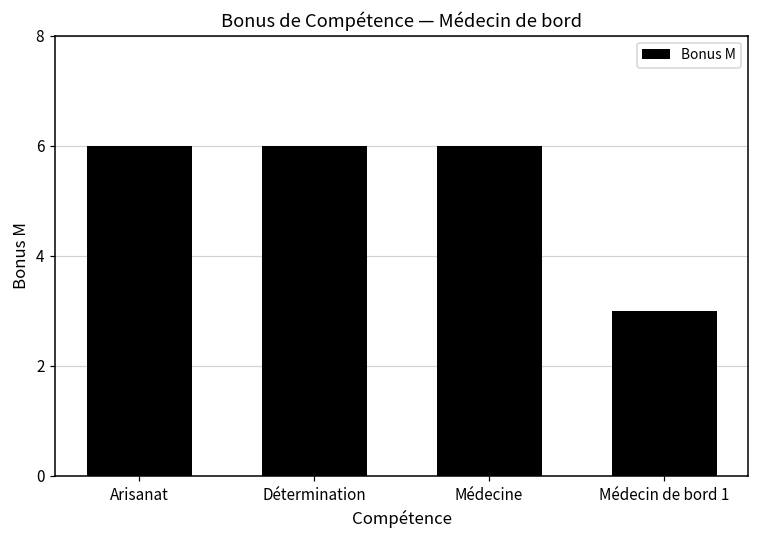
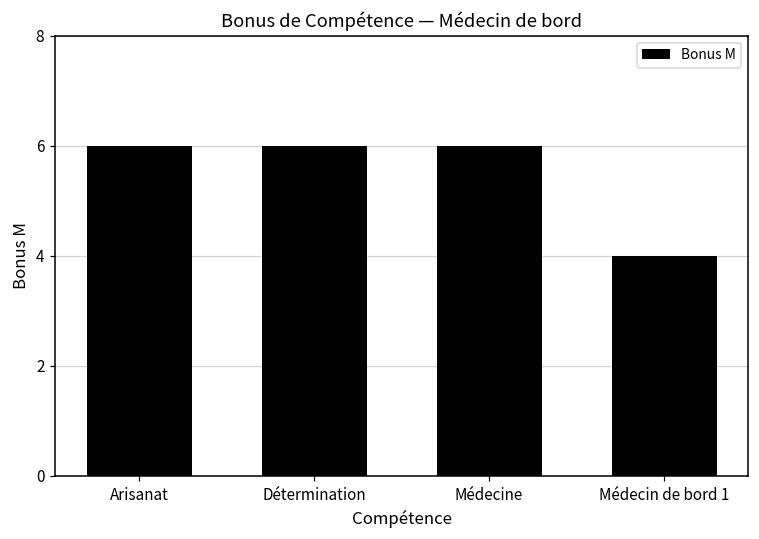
  {
    "Arisanat": 6,
    "Détermination": 6,
    "Médecine": 6,
-   "Médecin de bord 1": 3
+   "Médecin de bord 1": 4
  }
